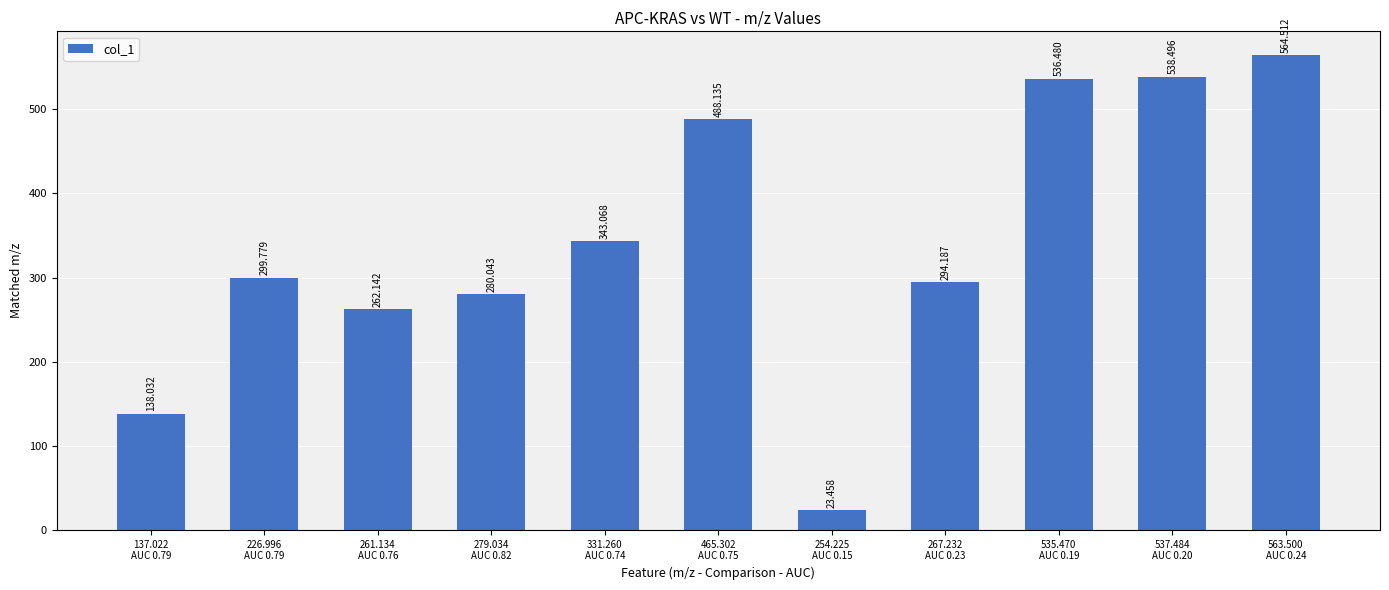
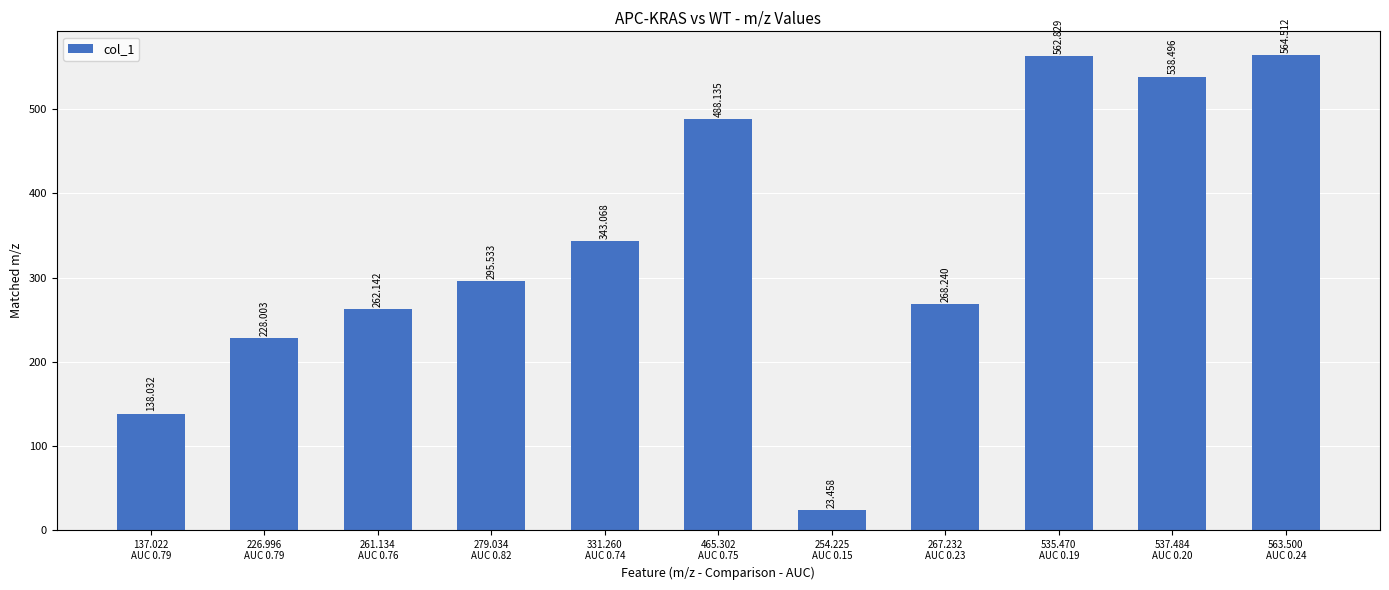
  {
    "137.022 AUC 0.79": 138.032,
-   "226.996 AUC 0.79": 299.779,
+   "226.996 AUC 0.79": 228.003,
    "261.134 AUC 0.76": 262.142,
-   "279.034 AUC 0.82": 280.043,
+   "279.034 AUC 0.82": 295.533,
    "331.260 AUC 0.74": 343.068,
    "465.302 AUC 0.75": 488.135,
    "254.225 AUC 0.15": 23.458,
-   "267.232 AUC 0.23": 294.187,
-   "535.470 AUC 0.19": 536.480,
+   "267.232 AUC 0.23": 268.240,
+   "535.470 AUC 0.19": 562.829,
    "537.484 AUC 0.20": 538.496,
    "563.500 AUC 0.24": 564.512
  }
